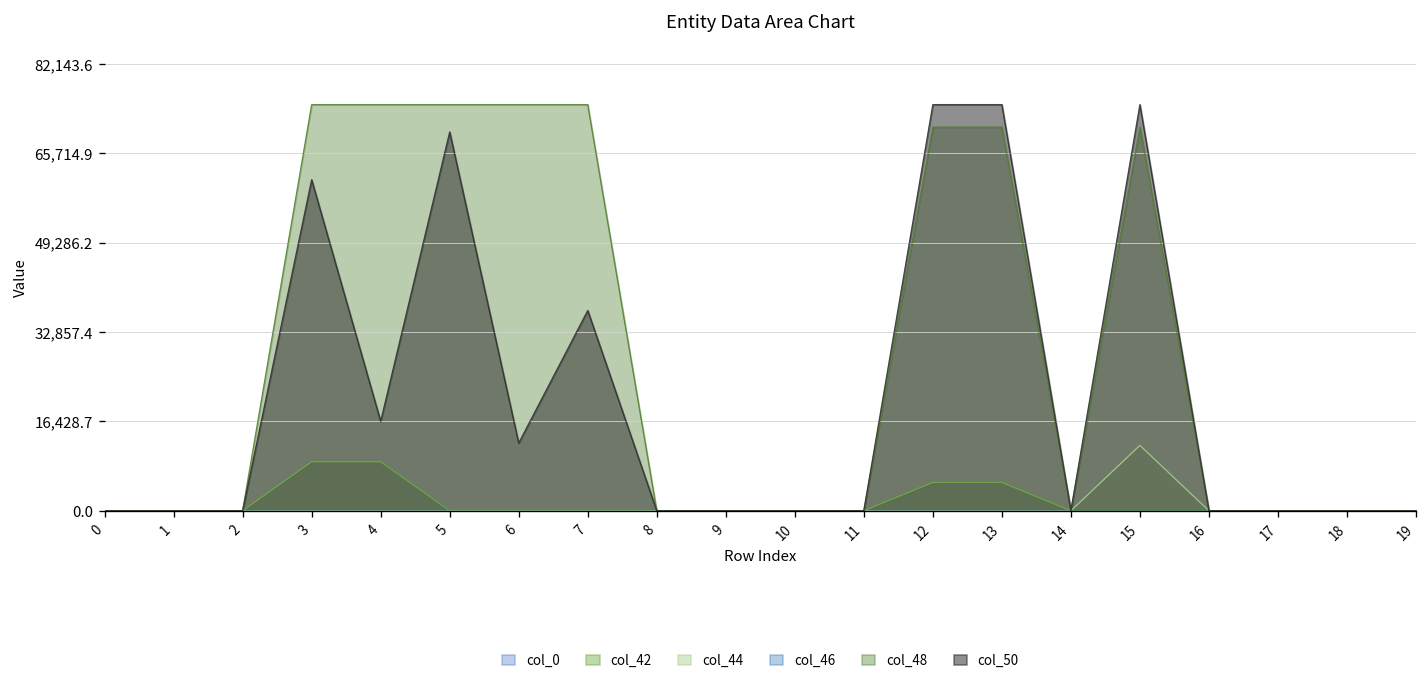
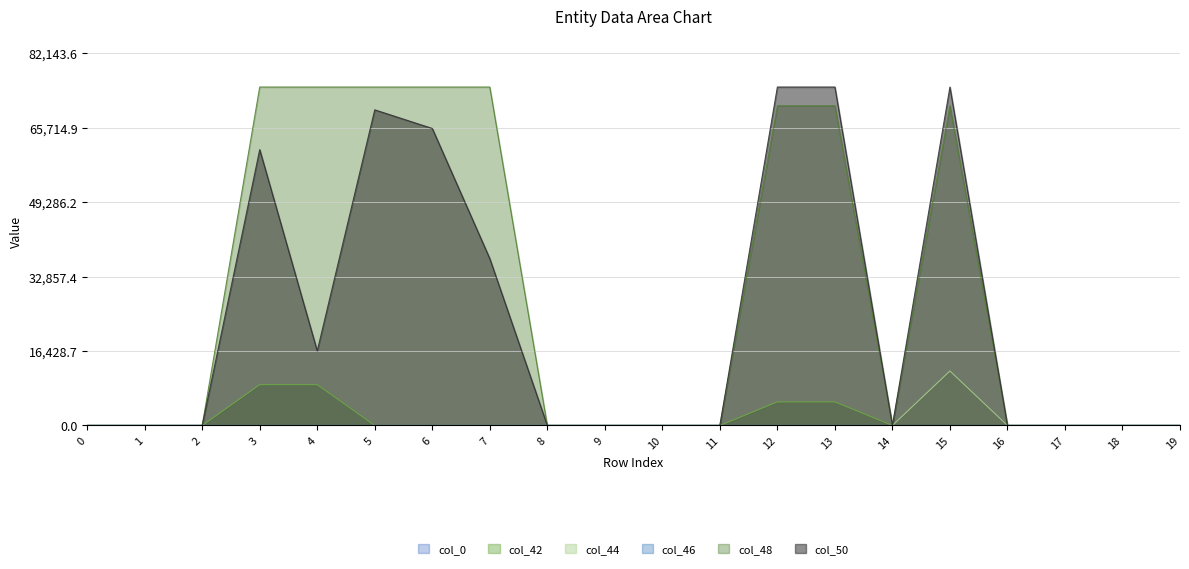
  {
    "col_44": {
      "15": "12,000"
    },
    "col_50": {
      "3": "61,000",
      "4": "16,000",
      "5": "70,000",
-     "6": "12,000",
+     "6": "66,000",
      "7": "37,000",
      "12": "75,000",
      "13": "75,000",
      "15": "75,000"
    }
  }
